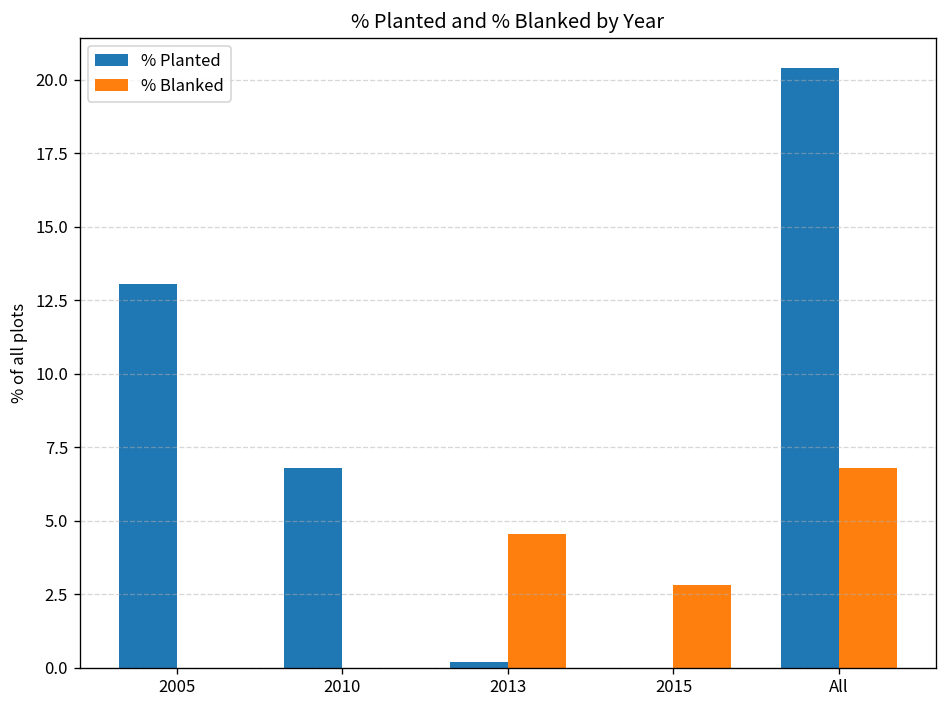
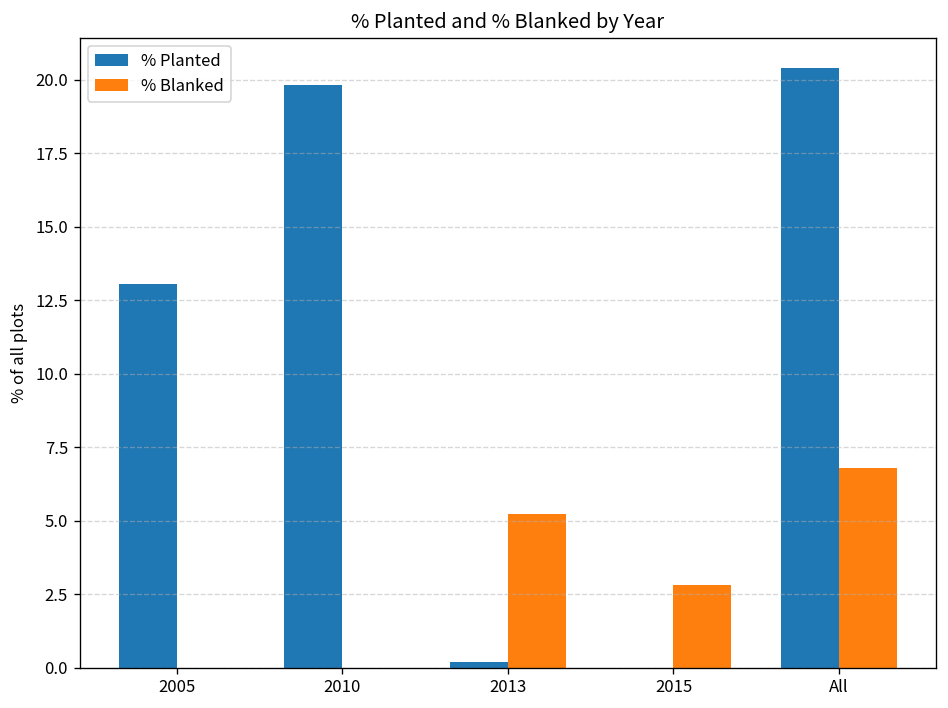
  {
    "% Planted": {
      "2005": 13.0,
-     "2010": 6.8,
+     "2010": 19.8,
      "2013": 0.2,
      "2015": 0.0,
      "All": 20.4
    },
    "% Blanked": {
      "2005": 0.0,
      "2010": 0.0,
-     "2013": 4.5,
+     "2013": 5.2,
      "2015": 2.8,
      "All": 6.8
    }
  }
